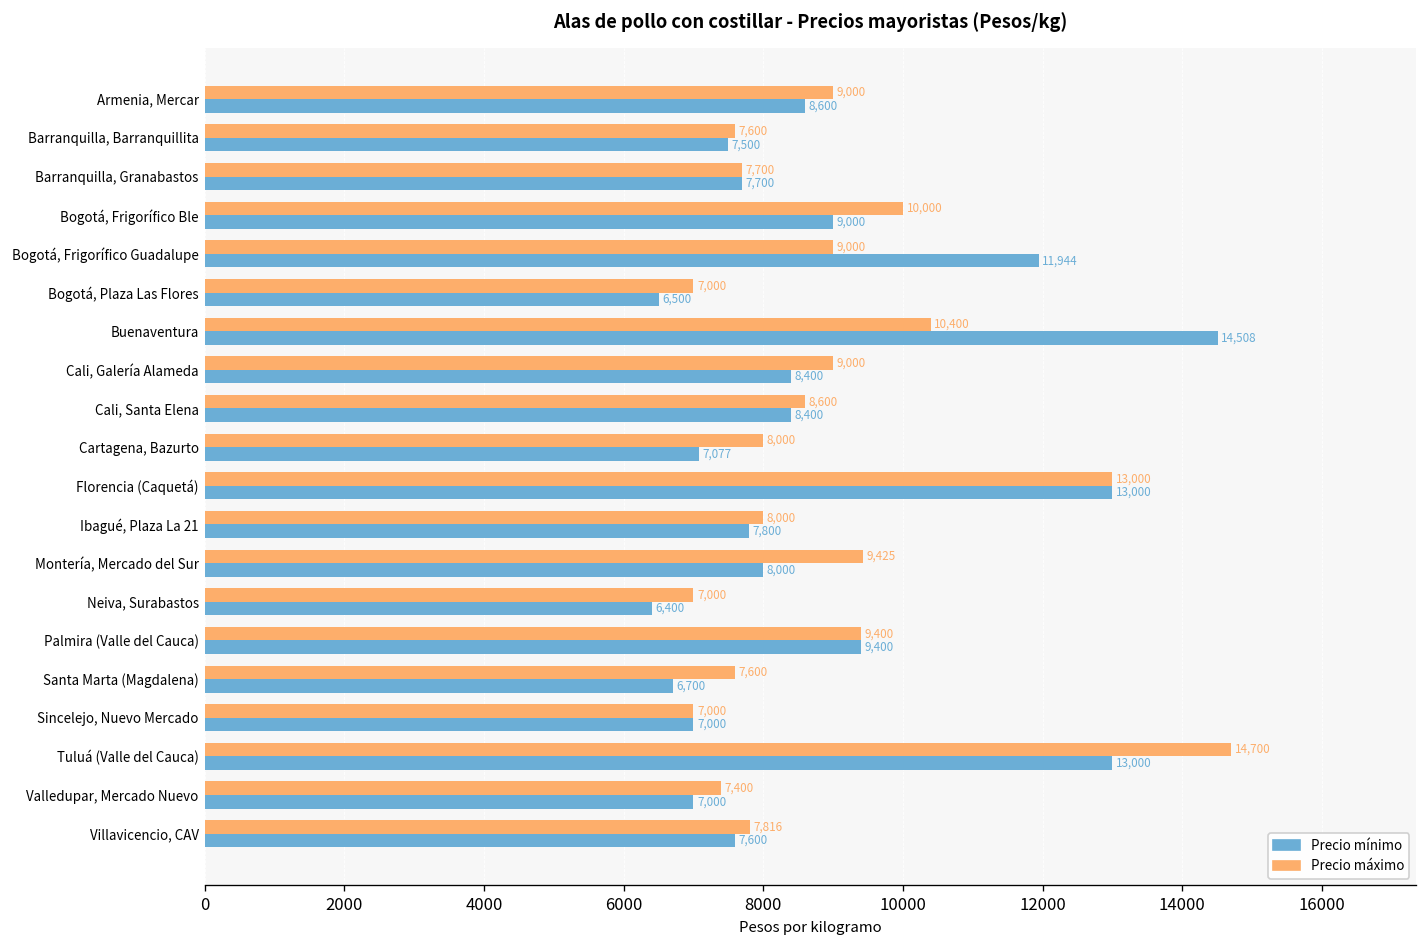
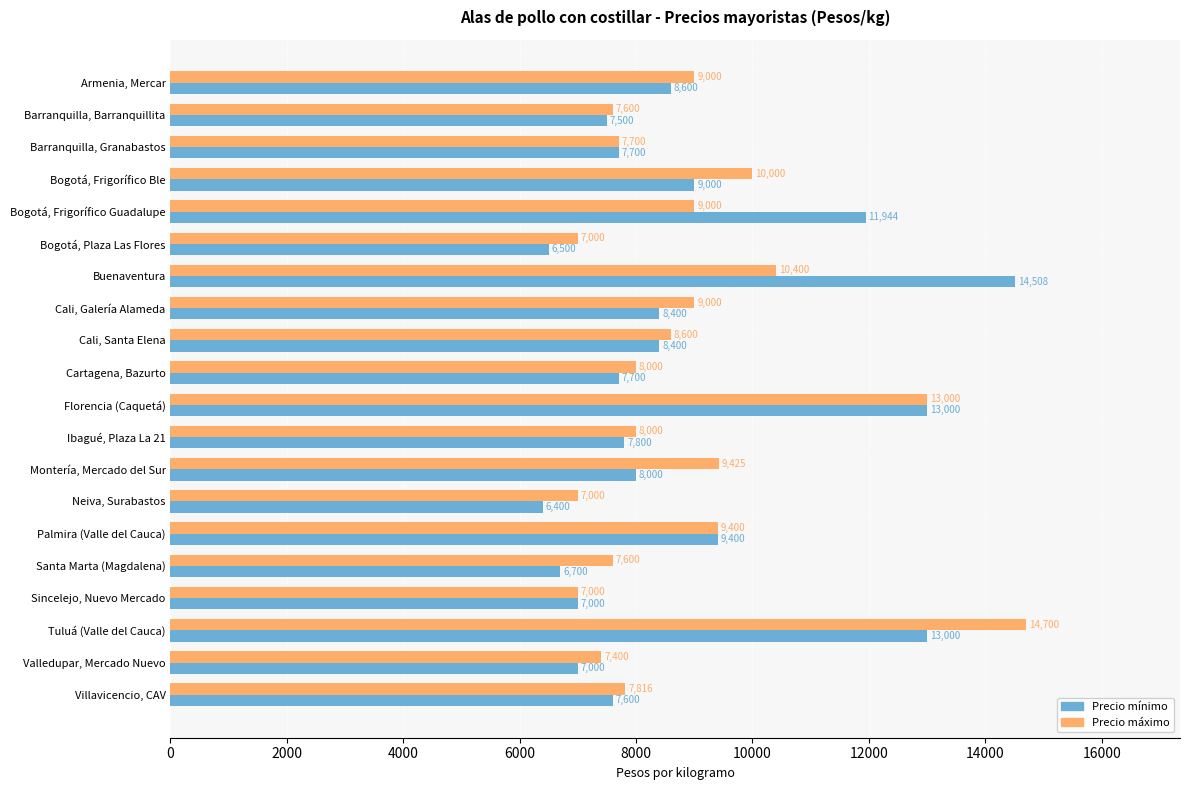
  {
    "Precio mínimo": {
      "Armenia, Mercar": "8,600",
      "Barranquilla, Barranquillita": "7,500",
      "Barranquilla, Granabastos": "7,700",
      "Bogotá, Frigorífico Ble": "9,000",
      "Bogotá, Frigorífico Guadalupe": "11,944",
      "Bogotá, Plaza Las Flores": "6,500",
      "Buenaventura": "14,508",
      "Cali, Galería Alameda": "8,400",
      "Cali, Santa Elena": "8,400",
-     "Cartagena, Bazurto": "7,077",
+     "Cartagena, Bazurto": "7,700",
      "Florencia (Caquetá)": "13,000",
      "Ibagué, Plaza La 21": "7,800",
      "Montería, Mercado del Sur": "8,000",
      "Neiva, Surabastos": "6,400",
      "Palmira (Valle del Cauca)": "9,400",
      "Santa Marta (Magdalena)": "6,700",
      "Sincelejo, Nuevo Mercado": "7,000",
      "Tuluá (Valle del Cauca)": "13,000",
      "Valledupar, Mercado Nuevo": "7,000",
      "Villavicencio, CAV": "7,600"
    },
    "Precio máximo": {
      "Armenia, Mercar": "9,000",
      "Barranquilla, Barranquillita": "7,600",
      "Barranquilla, Granabastos": "7,700",
      "Bogotá, Frigorífico Ble": "10,000",
      "Bogotá, Frigorífico Guadalupe": "9,000",
      "Bogotá, Plaza Las Flores": "7,000",
      "Buenaventura": "10,400",
      "Cali, Galería Alameda": "9,000",
      "Cali, Santa Elena": "8,600",
      "Cartagena, Bazurto": "8,000",
      "Florencia (Caquetá)": "13,000",
      "Ibagué, Plaza La 21": "8,000",
      "Montería, Mercado del Sur": "9,425",
      "Neiva, Surabastos": "7,000",
      "Palmira (Valle del Cauca)": "9,400",
      "Santa Marta (Magdalena)": "7,600",
      "Sincelejo, Nuevo Mercado": "7,000",
      "Tuluá (Valle del Cauca)": "14,700",
      "Valledupar, Mercado Nuevo": "7,400",
      "Villavicencio, CAV": "7,816"
    }
  }
